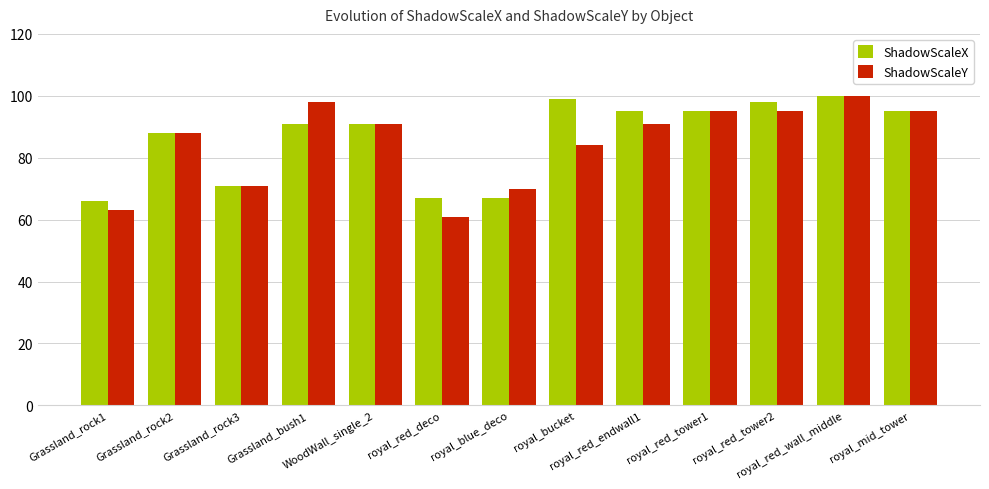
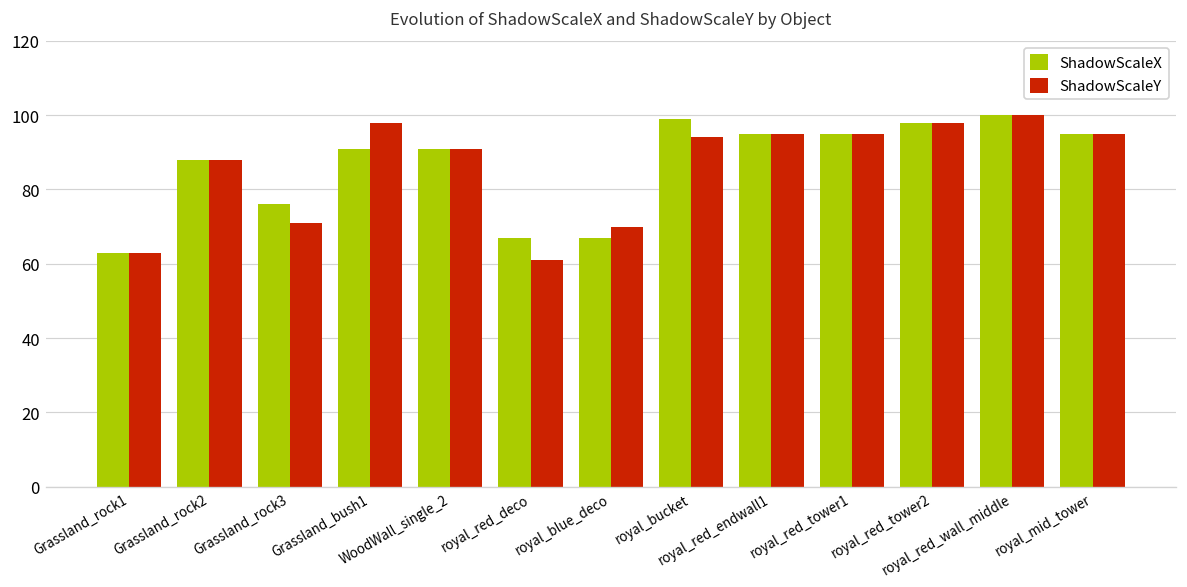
  {
    "ShadowScaleX": {
-     "Grassland_rock1": 66,
+     "Grassland_rock1": 63,
      "Grassland_rock2": 88,
-     "Grassland_rock3": 71,
+     "Grassland_rock3": 76,
      "Grassland_bush1": 91,
      "WoodWall_single_2": 91,
      "royal_red_deco": 67,
      "royal_blue_deco": 67,
      "royal_bucket": 99,
      "royal_red_endwall1": 95,
      "royal_red_tower1": 95,
      "royal_red_tower2": 98,
      "royal_red_wall_middle": 100,
      "royal_mid_tower": 95
    },
    "ShadowScaleY": {
      "Grassland_rock1": 63,
      "Grassland_rock2": 88,
      "Grassland_rock3": 71,
      "Grassland_bush1": 98,
      "WoodWall_single_2": 91,
      "royal_red_deco": 61,
      "royal_blue_deco": 70,
-     "royal_bucket": 84,
-     "royal_red_endwall1": 91,
+     "royal_bucket": 94,
+     "royal_red_endwall1": 95,
      "royal_red_tower1": 95,
-     "royal_red_tower2": 95,
+     "royal_red_tower2": 98,
      "royal_red_wall_middle": 100,
      "royal_mid_tower": 95
    }
  }
